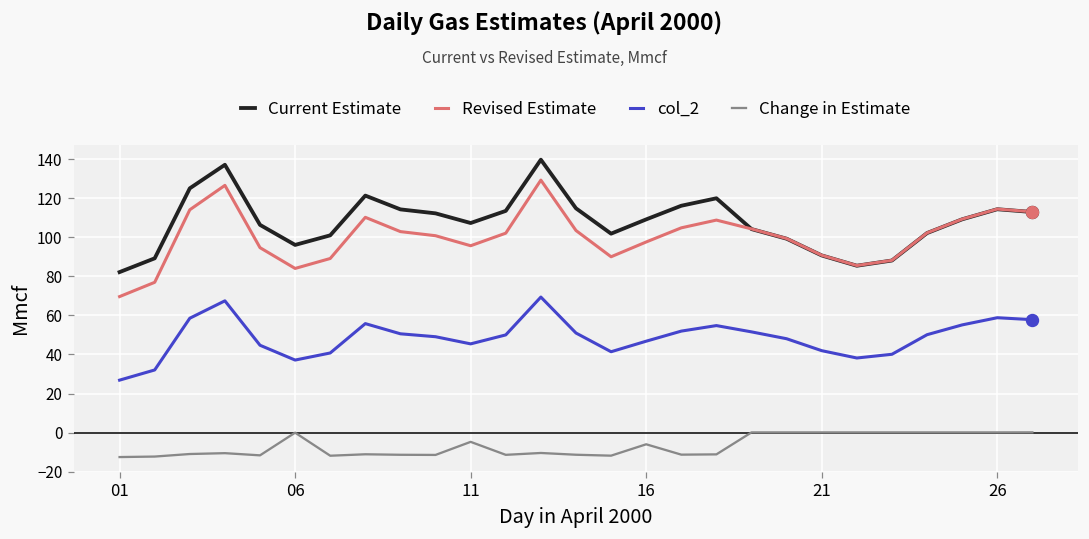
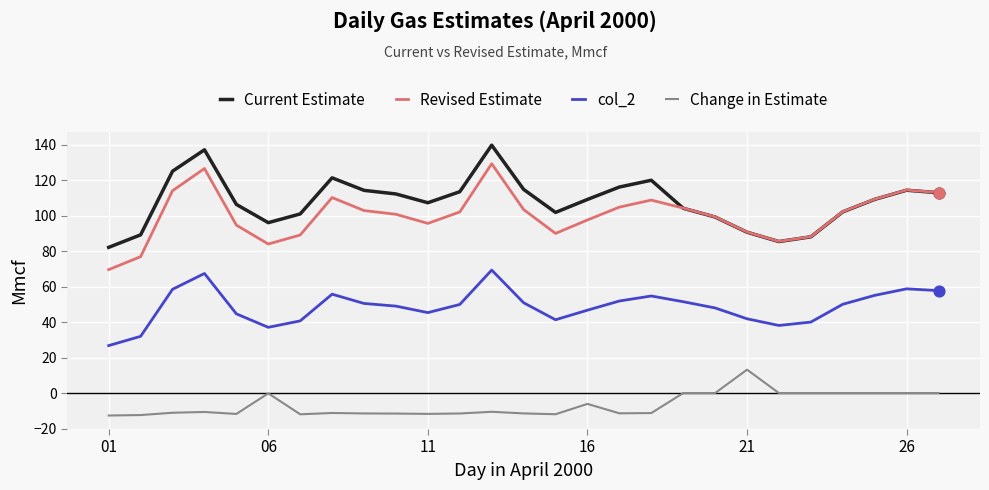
  {
    "Change in Estimate": {
      "01": -13,
      "06": 0,
-     "11": -5,
+     "11": -12,
      "16": -6,
-     "21": 0,
+     "21": 13,
      "26": 0
    }
  }
